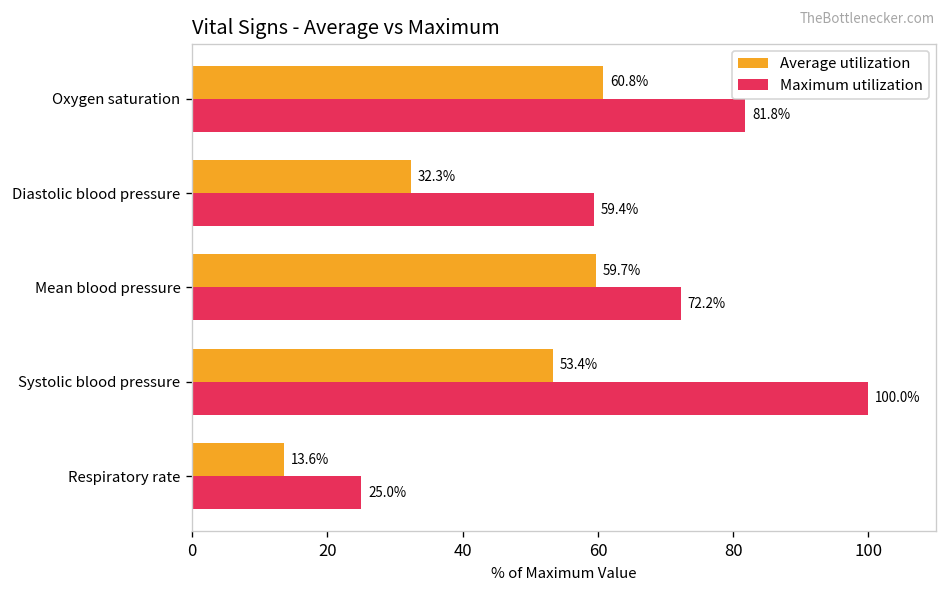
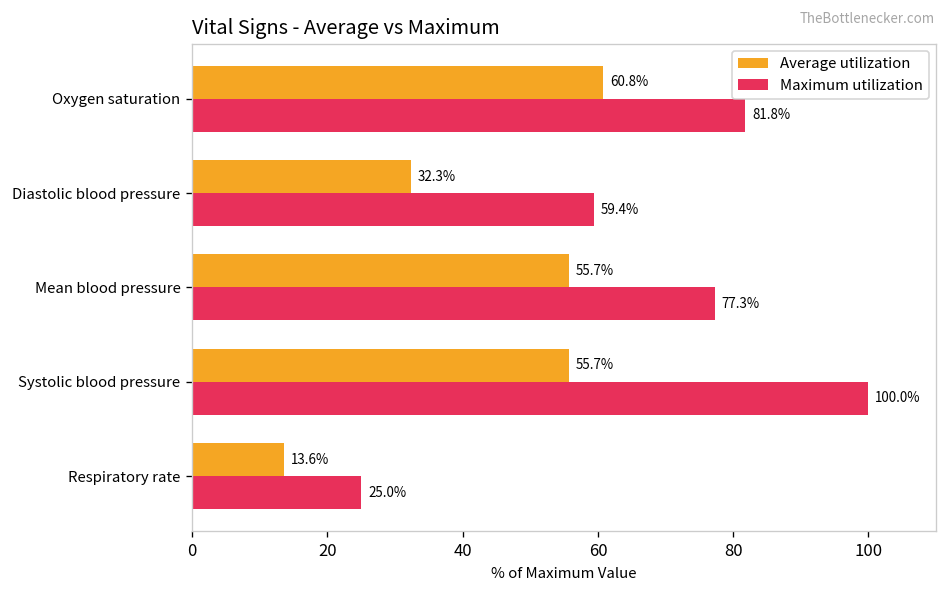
  {
    "Average utilization": {
      "Oxygen saturation": "60.8%",
      "Diastolic blood pressure": "32.3%",
-     "Mean blood pressure": "59.7%",
-     "Systolic blood pressure": "53.4%",
+     "Mean blood pressure": "55.7%",
+     "Systolic blood pressure": "55.7%",
      "Respiratory rate": "13.6%"
    },
    "Maximum utilization": {
      "Oxygen saturation": "81.8%",
      "Diastolic blood pressure": "59.4%",
-     "Mean blood pressure": "72.2%",
+     "Mean blood pressure": "77.3%",
      "Systolic blood pressure": "100.0%",
      "Respiratory rate": "25.0%"
    }
  }
